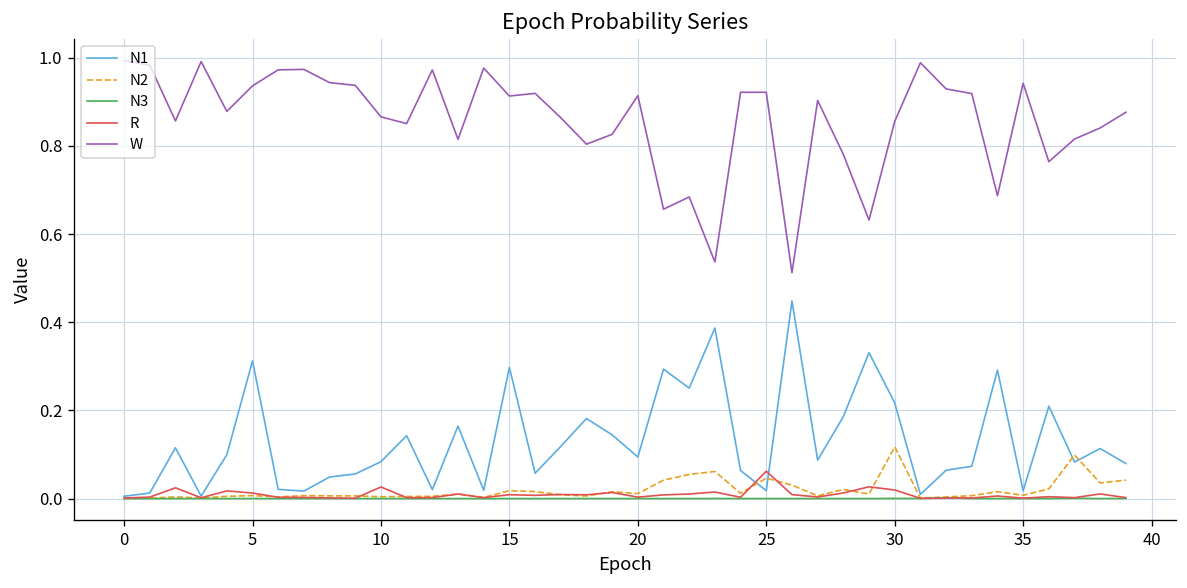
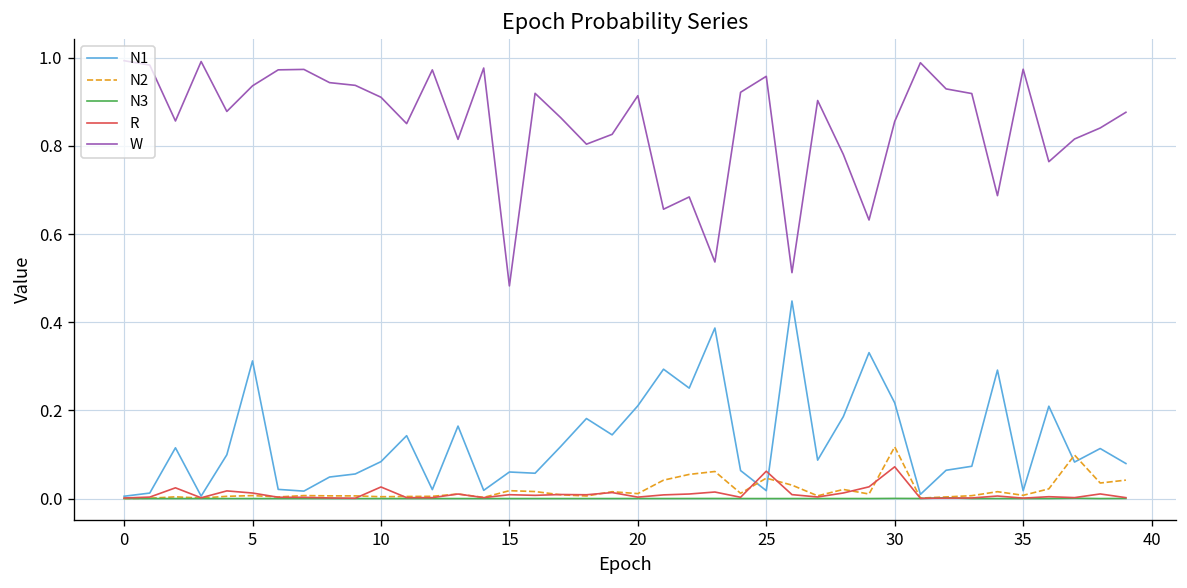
  {
    "N1": {
      "5": 0.31,
      "10": 0.08,
-     "15": 0.30,
-     "20": 0.09,
+     "15": 0.06,
+     "20": 0.21,
      "25": 0.02,
      "30": 0.22,
      "35": 0.02
    },
    "N2": {
      "15": 0.02,
      "20": 0.01,
      "25": 0.05,
      "30": 0.12
    },
    "N3": {
      "15": 0.00,
      "25": 0.00,
      "30": 0.00
    },
    "R": {
      "10": 0.03,
      "15": 0.01,
      "25": 0.06,
-     "30": 0.02
+     "30": 0.07
    },
    "W": {
      "5": 0.94,
-     "10": 0.87,
-     "15": 0.91,
+     "10": 0.91,
+     "15": 0.48,
      "20": 0.91,
-     "25": 0.92,
+     "25": 0.96,
      "30": 0.86,
-     "35": 0.94
+     "35": 0.97
    }
  }
